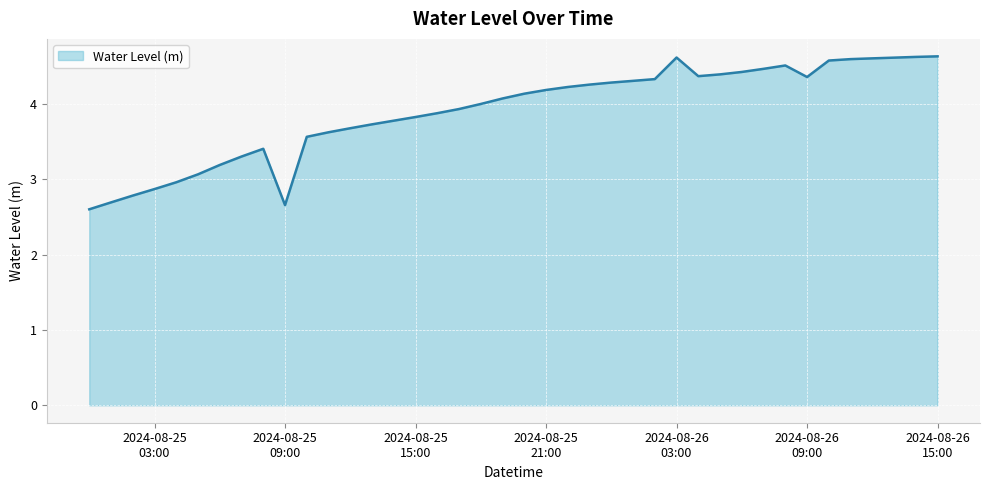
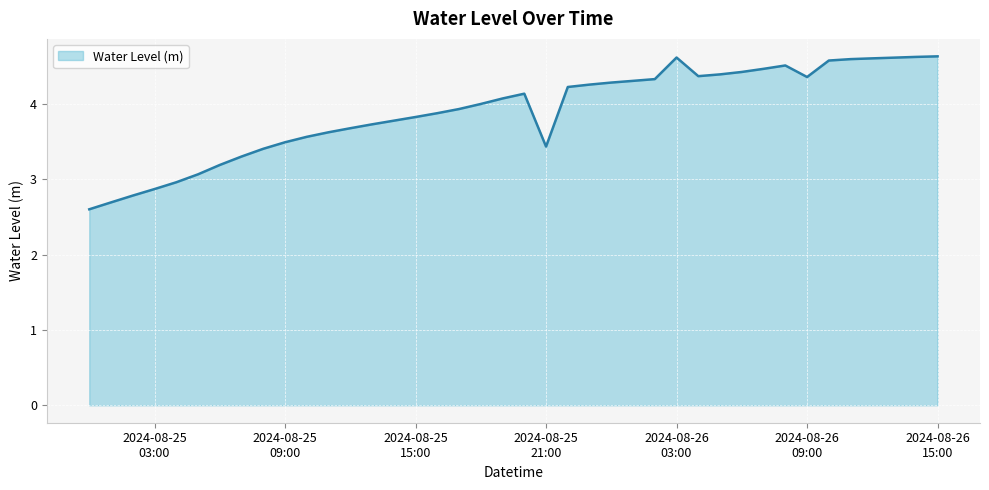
  {
    "2024-08-25 03:00": 2.9,
-   "2024-08-25 09:00": 2.7,
+   "2024-08-25 09:00": 3.5,
    "2024-08-25 15:00": 3.8,
-   "2024-08-25 21:00": 4.2,
+   "2024-08-25 21:00": 3.4,
    "2024-08-26 03:00": 4.6,
    "2024-08-26 09:00": 4.4,
    "2024-08-26 15:00": 4.6
  }
